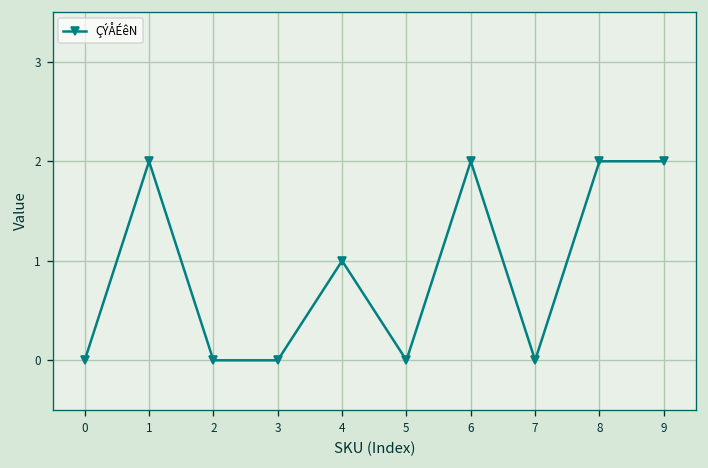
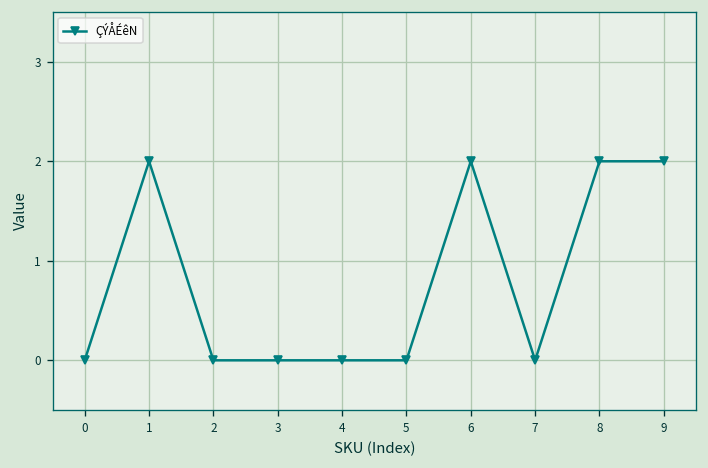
  {
    "0": 0,
    "1": 2,
    "2": 0,
    "3": 0,
-   "4": 1,
+   "4": 0,
    "5": 0,
    "6": 2,
    "7": 0,
    "8": 2,
    "9": 2
  }
